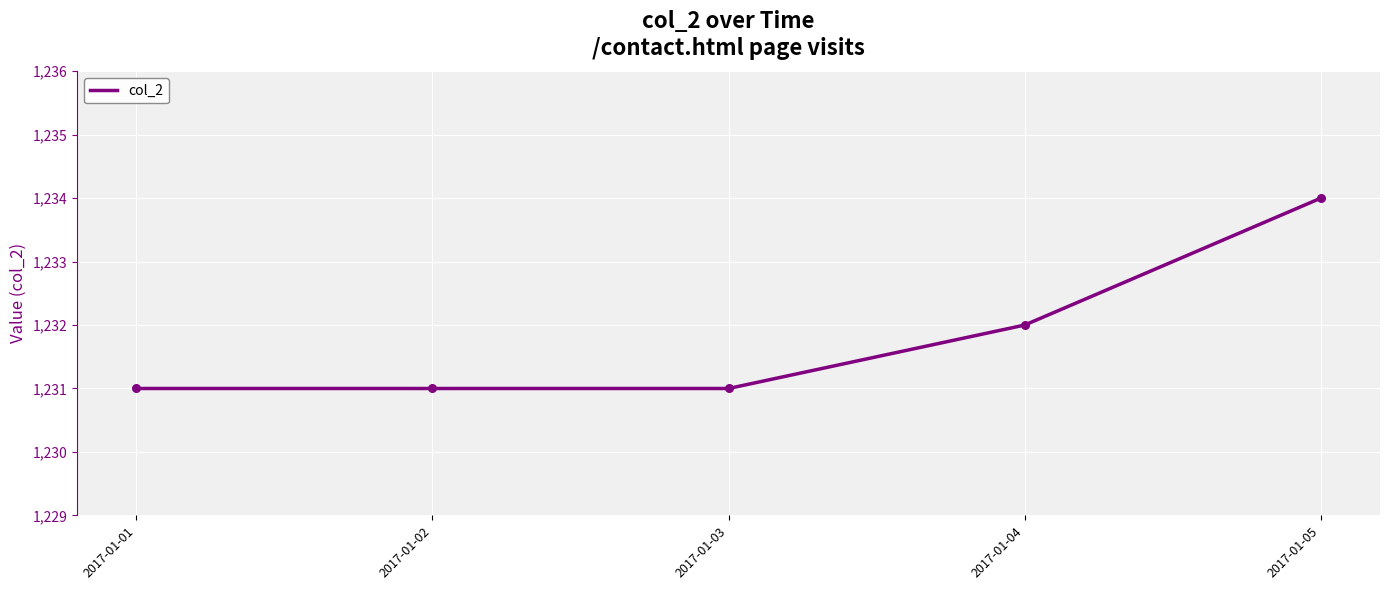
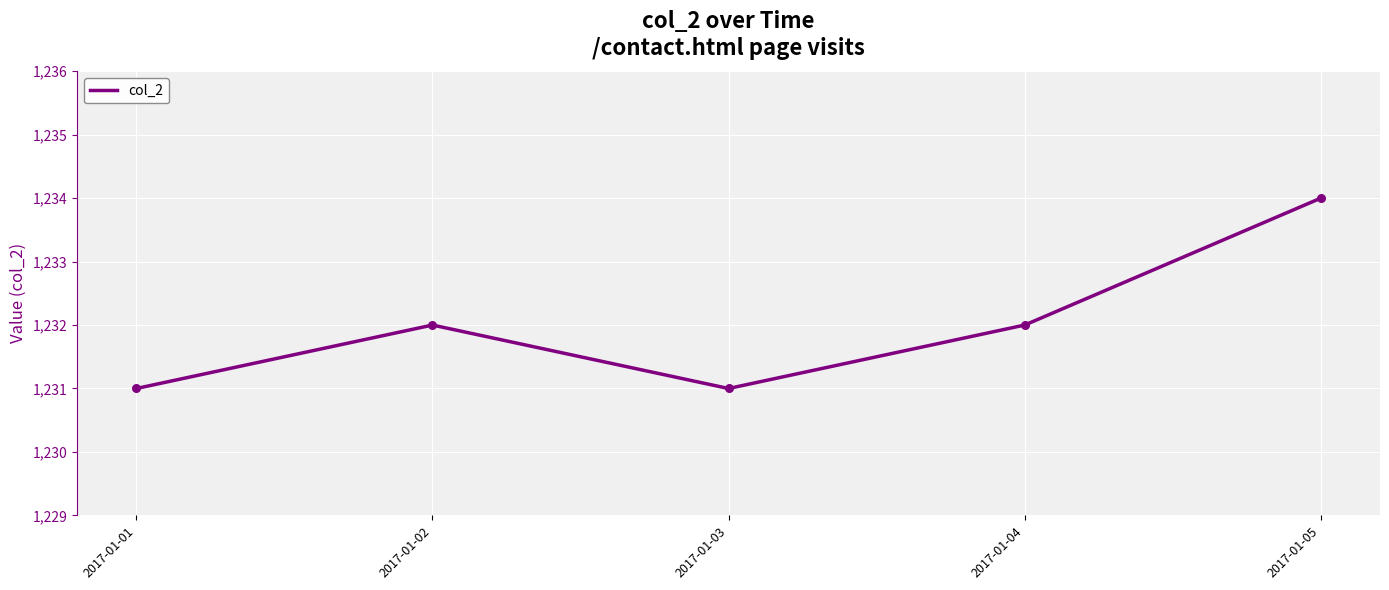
  {
    "2017-01-01": "1,231",
-   "2017-01-02": "1,231",
+   "2017-01-02": "1,232",
    "2017-01-03": "1,231",
    "2017-01-04": "1,232",
    "2017-01-05": "1,234"
  }
